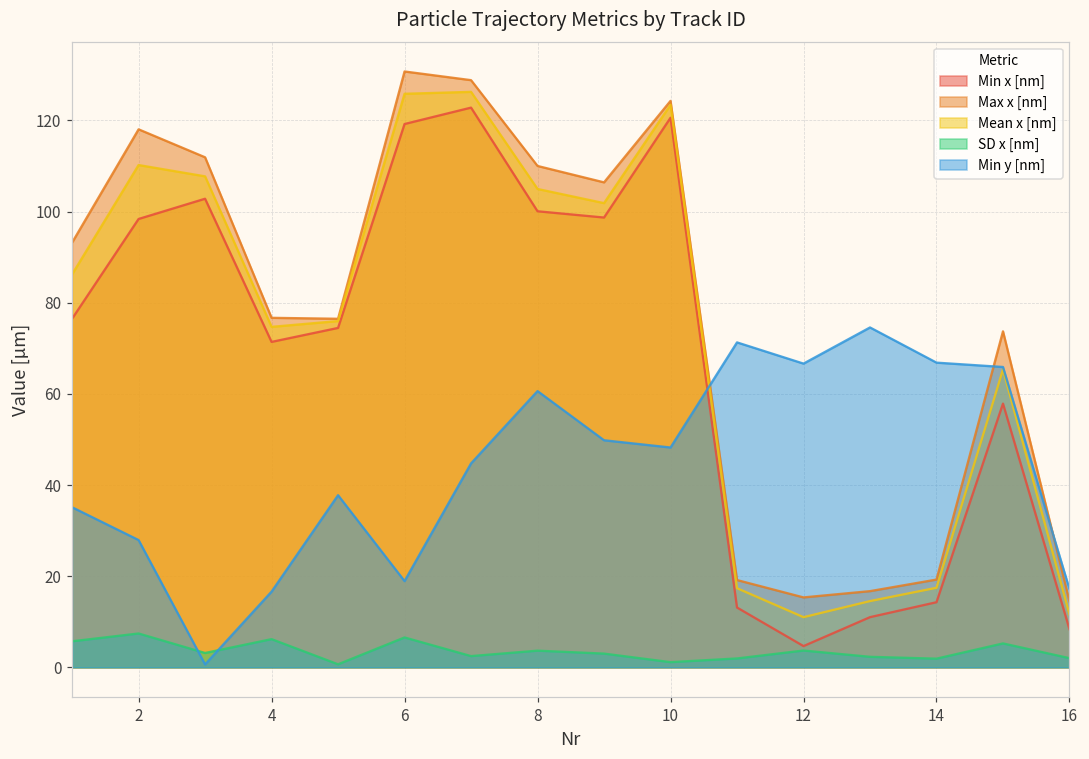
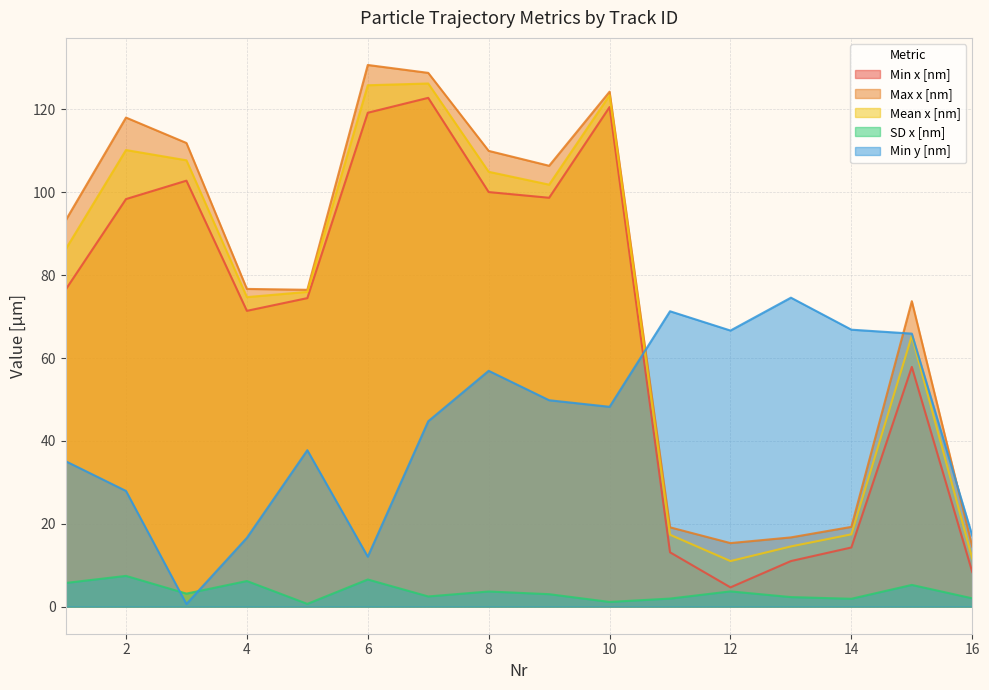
  {
    "SD x [nm]": {
      "2": 7,
      "4": 6,
      "6": 7,
      "8": 4,
      "10": 1,
      "12": 4,
      "14": 2,
      "16": 2
    },
    "Min y [nm]": {
      "2": 28,
      "4": 17,
-     "6": 19,
-     "8": 61,
+     "6": 12,
+     "8": 57,
      "10": 48,
      "12": 67,
      "14": 67,
      "16": 17
    }
  }
